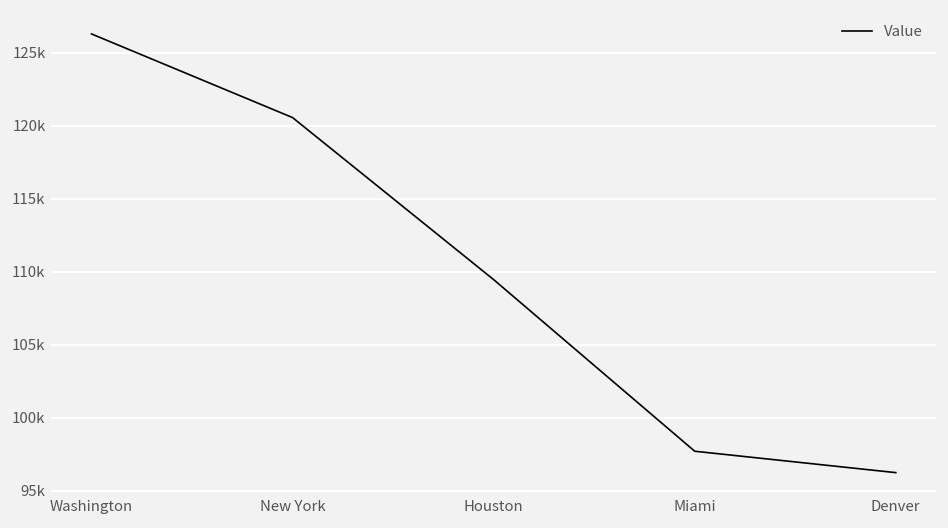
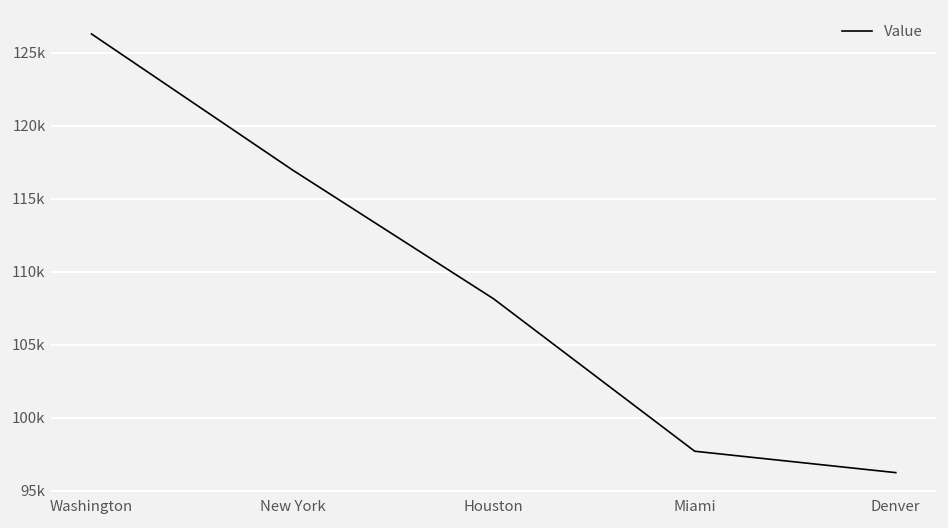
  {
    "Washington": 126300,
-   "New York": 120500,
-   "Houston": 109500,
+   "New York": 117000,
+   "Houston": 108100,
    "Miami": 97700,
    "Denver": 96200
  }
